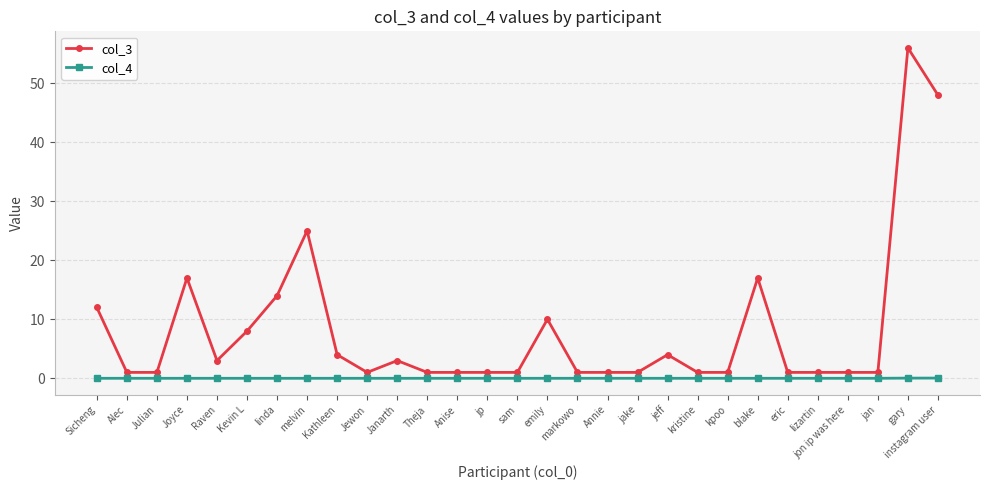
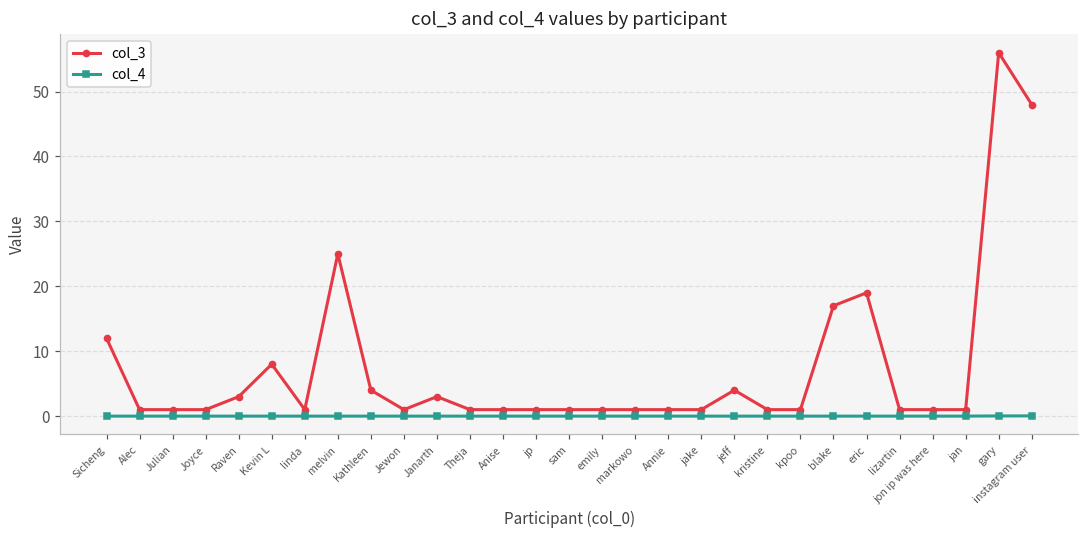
  {
    "col_3": {
      "Sicheng": 12,
      "Alec": 1,
      "Julian": 1,
-     "Joyce": 17,
+     "Joyce": 1,
      "Raven": 3,
      "Kevin L": 8,
-     "linda": 14,
+     "linda": 1,
      "melvin": 25,
      "Kathleen": 4,
      "Jewon": 1,
      "Janarth": 3,
      "Theja": 1,
      "Anise": 1,
      "jp": 1,
      "sam": 1,
-     "emily": 10,
+     "emily": 1,
      "markowo": 1,
      "Annie": 1,
      "jake": 1,
      "jeff": 4,
      "kristine": 1,
      "kpoo": 1,
      "blake": 17,
-     "eric": 1,
+     "eric": 19,
      "lizartin": 1,
      "jon ip was here": 1,
      "jan": 1,
      "gary": 56,
      "instagram user": 48
    },
    "col_4": {
      "Sicheng": 0,
      "Alec": 0,
      "Julian": 0,
      "Joyce": 0,
      "Raven": 0,
      "Kevin L": 0,
      "linda": 0,
      "melvin": 0,
      "Kathleen": 0,
      "Jewon": 0,
      "Janarth": 0,
      "Theja": 0,
      "Anise": 0,
      "jp": 0,
      "sam": 0,
      "emily": 0,
      "markowo": 0,
      "Annie": 0,
      "jake": 0,
      "jeff": 0,
      "kristine": 0,
      "kpoo": 0,
      "blake": 0,
      "eric": 0,
      "lizartin": 0,
      "jon ip was here": 0,
      "jan": 0,
      "gary": 0,
      "instagram user": 0
    }
  }
